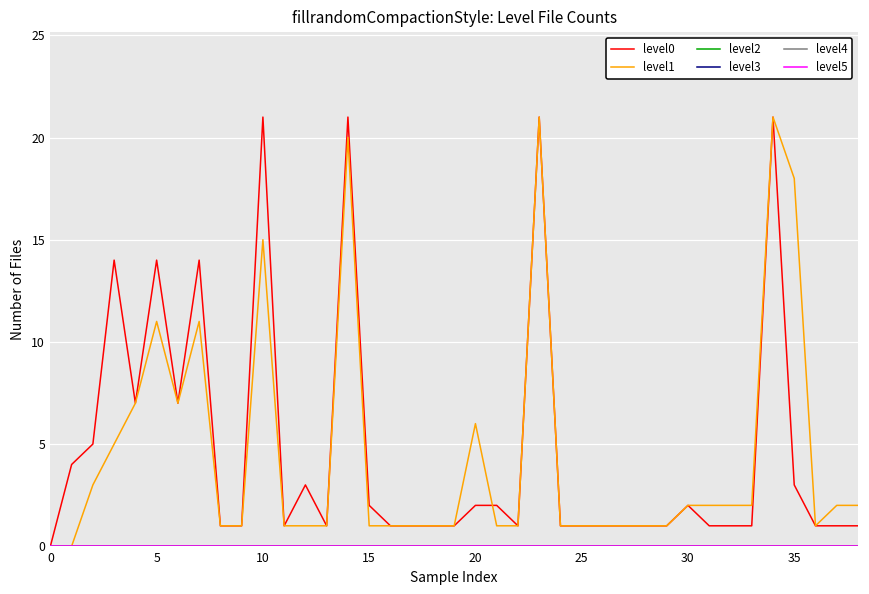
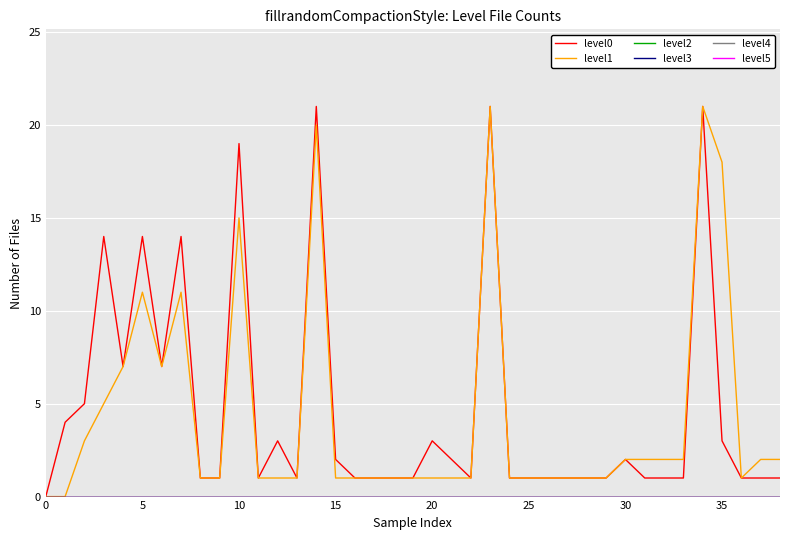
  {
    "level0": {
      "5": 14,
-     "10": 21,
+     "10": 19,
      "15": 2,
-     "20": 2,
+     "20": 3,
      "35": 3
    },
    "level1": {
      "5": 11,
      "10": 15,
      "15": 1,
-     "20": 6,
+     "20": 1,
      "35": 18
    },
    "level5": {
      "5": 0,
      "10": 0,
      "15": 0,
      "20": 0,
      "25": 0,
      "30": 0,
      "35": 0
    }
  }
